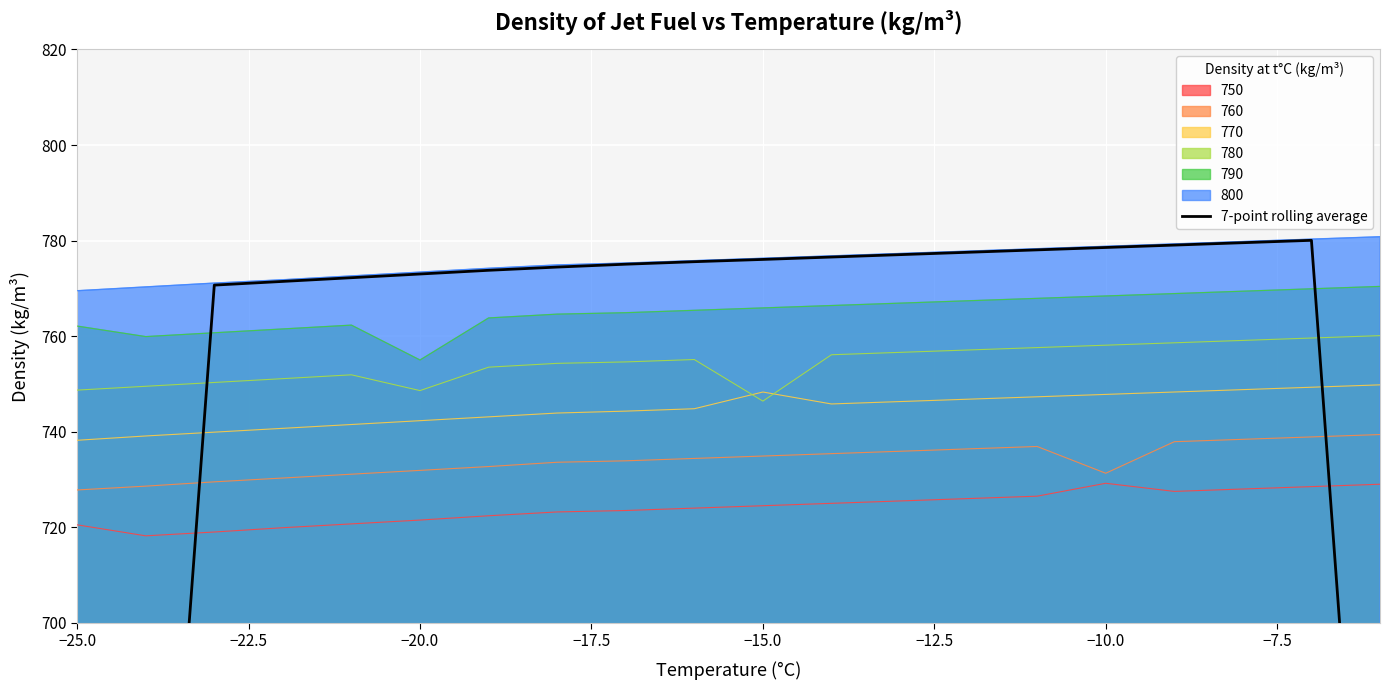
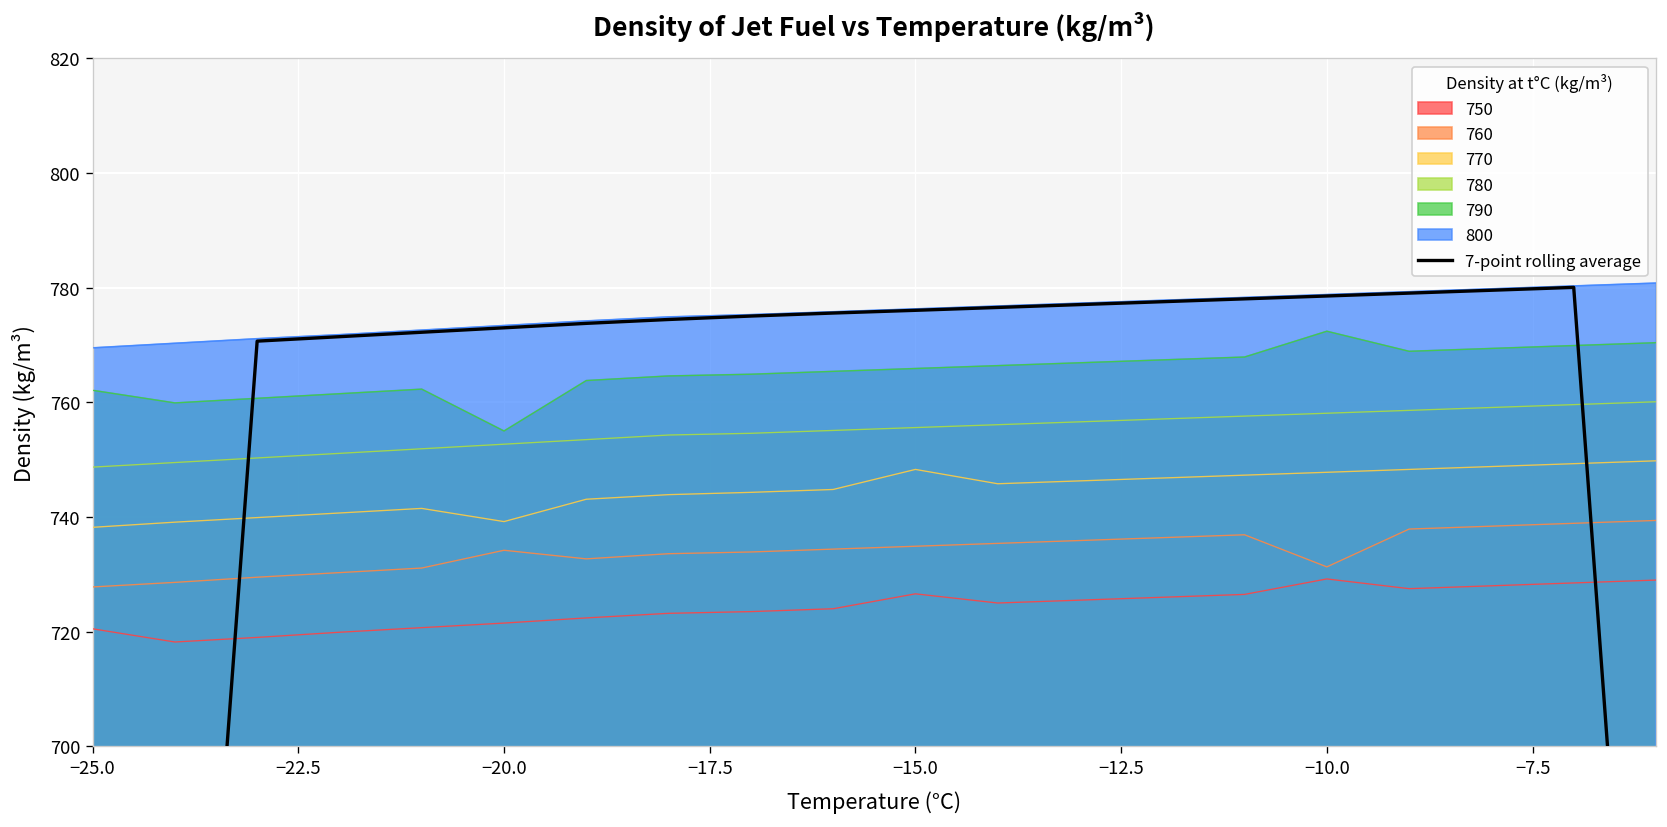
  {
    "750": {
      "−25.0": 721,
      "−20.0": 722,
-     "−15.0": 725,
+     "−15.0": 727,
      "−10.0": 729
    },
    "760": {
      "−25.0": 728,
-     "−20.0": 732,
+     "−20.0": 734,
      "−15.0": 735,
      "−10.0": 731
    },
    "770": {
      "−25.0": 738,
-     "−20.0": 742,
+     "−20.0": 739,
      "−15.0": 748,
      "−10.0": 748
    },
    "780": {
      "−25.0": 749,
-     "−20.0": 749,
-     "−15.0": 746,
+     "−20.0": 753,
+     "−15.0": 756,
      "−10.0": 758
    },
    "790": {
      "−25.0": 762,
      "−20.0": 755,
      "−15.0": 766,
-     "−10.0": 768
+     "−10.0": 772
    },
    "800": {
      "−25.0": 770
    }
  }
